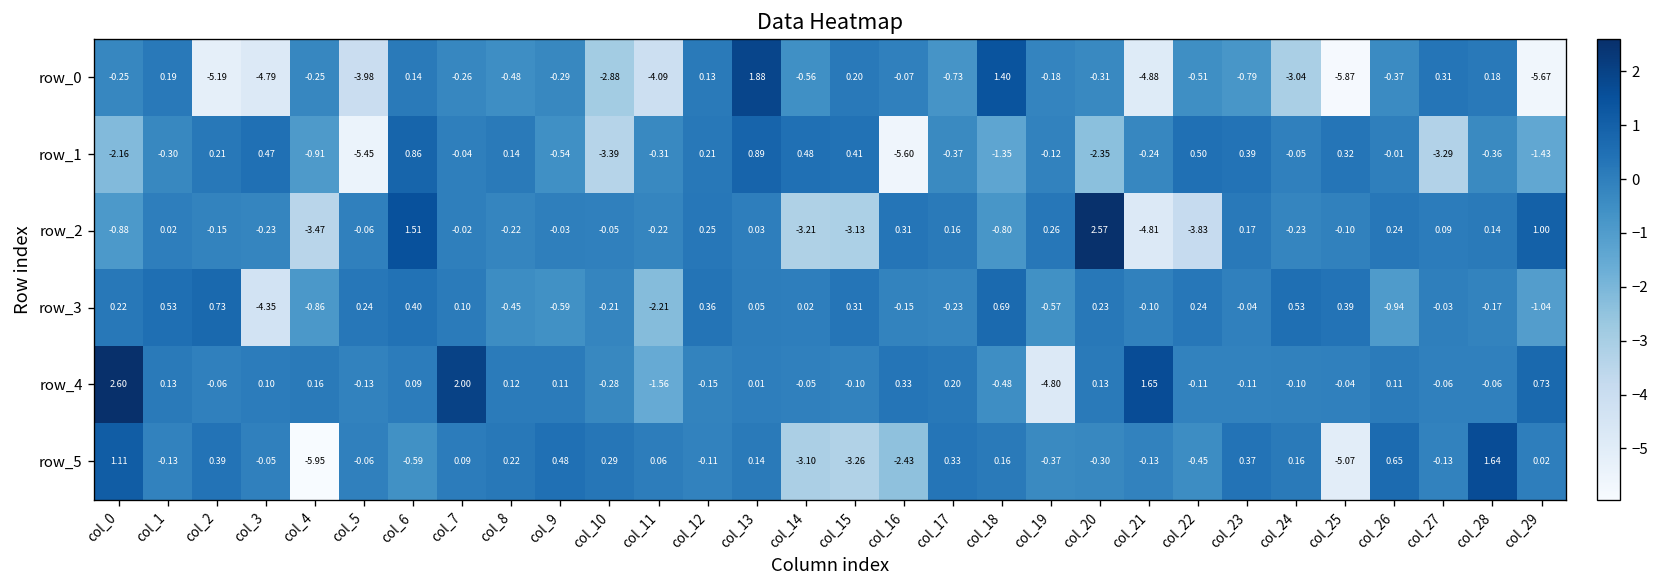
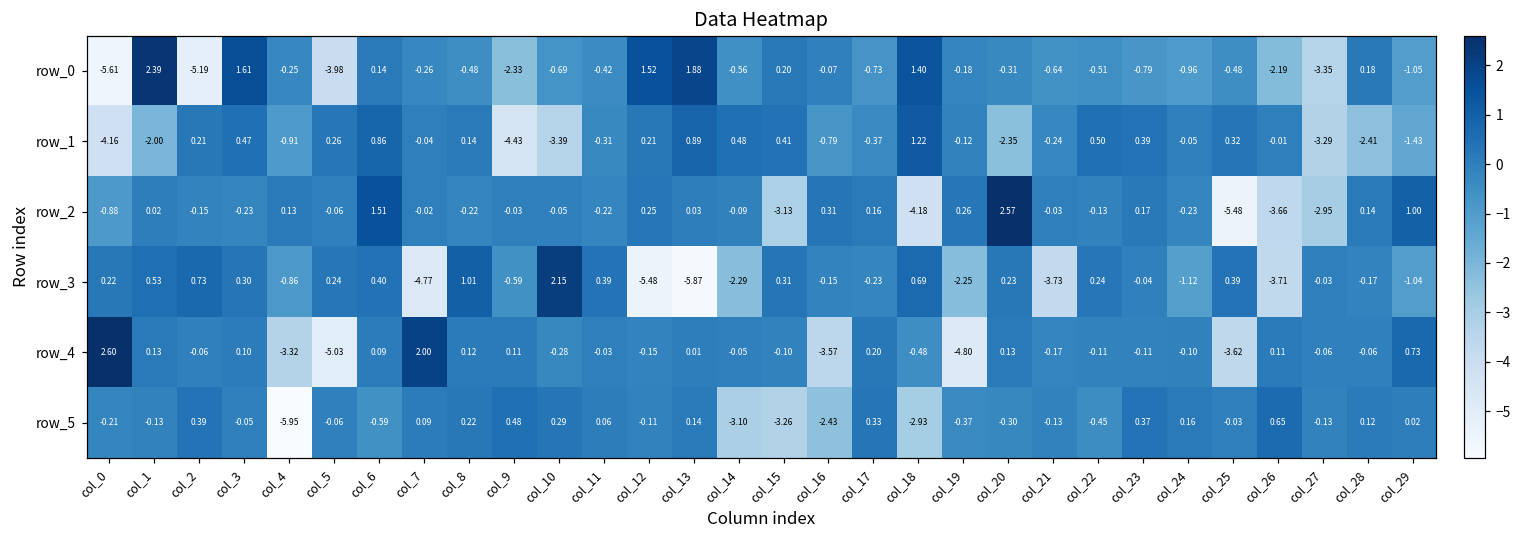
  {
    "row_0": {
-     "col_0": -0.25,
-     "col_1": 0.19,
+     "col_0": -5.61,
+     "col_1": 2.39,
      "col_2": -5.19,
-     "col_3": -4.79,
+     "col_3": 1.61,
      "col_4": -0.25,
      "col_5": -3.98,
      "col_6": 0.14,
      "col_7": -0.26,
      "col_8": -0.48,
-     "col_9": -0.29,
-     "col_10": -2.88,
-     "col_11": -4.09,
-     "col_12": 0.13,
+     "col_9": -2.33,
+     "col_10": -0.69,
+     "col_11": -0.42,
+     "col_12": 1.52,
      "col_13": 1.88,
      "col_14": -0.56,
      "col_15": 0.20,
      "col_16": -0.07,
      "col_17": -0.73,
      "col_18": 1.40,
      "col_19": -0.18,
      "col_20": -0.31,
-     "col_21": -4.88,
+     "col_21": -0.64,
      "col_22": -0.51,
      "col_23": -0.79,
-     "col_24": -3.04,
-     "col_25": -5.87,
-     "col_26": -0.37,
-     "col_27": 0.31,
+     "col_24": -0.96,
+     "col_25": -0.48,
+     "col_26": -2.19,
+     "col_27": -3.35,
      "col_28": 0.18,
-     "col_29": -5.67
+     "col_29": -1.05
    },
    "row_1": {
-     "col_0": -2.16,
-     "col_1": -0.30,
+     "col_0": -4.16,
+     "col_1": -2.00,
      "col_2": 0.21,
      "col_3": 0.47,
      "col_4": -0.91,
-     "col_5": -5.45,
+     "col_5": 0.26,
      "col_6": 0.86,
      "col_7": -0.04,
      "col_8": 0.14,
-     "col_9": -0.54,
+     "col_9": -4.43,
      "col_10": -3.39,
      "col_11": -0.31,
      "col_12": 0.21,
      "col_13": 0.89,
      "col_14": 0.48,
      "col_15": 0.41,
-     "col_16": -5.60,
+     "col_16": -0.79,
      "col_17": -0.37,
-     "col_18": -1.35,
+     "col_18": 1.22,
      "col_19": -0.12,
      "col_20": -2.35,
      "col_21": -0.24,
      "col_22": 0.50,
      "col_23": 0.39,
      "col_24": -0.05,
      "col_25": 0.32,
      "col_26": -0.01,
      "col_27": -3.29,
-     "col_28": -0.36,
+     "col_28": -2.41,
      "col_29": -1.43
    },
    "row_2": {
      "col_0": -0.88,
      "col_1": 0.02,
      "col_2": -0.15,
      "col_3": -0.23,
-     "col_4": -3.47,
+     "col_4": 0.13,
      "col_5": -0.06,
      "col_6": 1.51,
      "col_7": -0.02,
      "col_8": -0.22,
      "col_9": -0.03,
      "col_10": -0.05,
      "col_11": -0.22,
      "col_12": 0.25,
      "col_13": 0.03,
-     "col_14": -3.21,
+     "col_14": -0.09,
      "col_15": -3.13,
      "col_16": 0.31,
      "col_17": 0.16,
-     "col_18": -0.80,
+     "col_18": -4.18,
      "col_19": 0.26,
      "col_20": 2.57,
-     "col_21": -4.81,
-     "col_22": -3.83,
+     "col_21": -0.03,
+     "col_22": -0.13,
      "col_23": 0.17,
      "col_24": -0.23,
-     "col_25": -0.10,
-     "col_26": 0.24,
-     "col_27": 0.09,
+     "col_25": -5.48,
+     "col_26": -3.66,
+     "col_27": -2.95,
      "col_28": 0.14,
      "col_29": 1.00
    },
    "row_3": {
      "col_0": 0.22,
      "col_1": 0.53,
      "col_2": 0.73,
-     "col_3": -4.35,
+     "col_3": 0.30,
      "col_4": -0.86,
      "col_5": 0.24,
      "col_6": 0.40,
-     "col_7": 0.10,
-     "col_8": -0.45,
+     "col_7": -4.77,
+     "col_8": 1.01,
      "col_9": -0.59,
-     "col_10": -0.21,
-     "col_11": -2.21,
-     "col_12": 0.36,
-     "col_13": 0.05,
-     "col_14": 0.02,
+     "col_10": 2.15,
+     "col_11": 0.39,
+     "col_12": -5.48,
+     "col_13": -5.87,
+     "col_14": -2.29,
      "col_15": 0.31,
      "col_16": -0.15,
      "col_17": -0.23,
      "col_18": 0.69,
-     "col_19": -0.57,
+     "col_19": -2.25,
      "col_20": 0.23,
-     "col_21": -0.10,
+     "col_21": -3.73,
      "col_22": 0.24,
      "col_23": -0.04,
-     "col_24": 0.53,
+     "col_24": -1.12,
      "col_25": 0.39,
-     "col_26": -0.94,
+     "col_26": -3.71,
      "col_27": -0.03,
      "col_28": -0.17,
      "col_29": -1.04
    },
    "row_4": {
      "col_0": 2.60,
      "col_1": 0.13,
      "col_2": -0.06,
      "col_3": 0.10,
-     "col_4": 0.16,
-     "col_5": -0.13,
+     "col_4": -3.32,
+     "col_5": -5.03,
      "col_6": 0.09,
      "col_7": 2.00,
      "col_8": 0.12,
      "col_9": 0.11,
      "col_10": -0.28,
-     "col_11": -1.56,
+     "col_11": -0.03,
      "col_12": -0.15,
      "col_13": 0.01,
      "col_14": -0.05,
      "col_15": -0.10,
-     "col_16": 0.33,
+     "col_16": -3.57,
      "col_17": 0.20,
      "col_18": -0.48,
      "col_19": -4.80,
      "col_20": 0.13,
-     "col_21": 1.65,
+     "col_21": -0.17,
      "col_22": -0.11,
      "col_23": -0.11,
      "col_24": -0.10,
-     "col_25": -0.04,
+     "col_25": -3.62,
      "col_26": 0.11,
      "col_27": -0.06,
      "col_28": -0.06,
      "col_29": 0.73
    },
    "row_5": {
-     "col_0": 1.11,
+     "col_0": -0.21,
      "col_1": -0.13,
      "col_2": 0.39,
      "col_3": -0.05,
      "col_4": -5.95,
      "col_5": -0.06,
      "col_6": -0.59,
      "col_7": 0.09,
      "col_8": 0.22,
      "col_9": 0.48,
      "col_10": 0.29,
      "col_11": 0.06,
      "col_12": -0.11,
      "col_13": 0.14,
      "col_14": -3.10,
      "col_15": -3.26,
      "col_16": -2.43,
      "col_17": 0.33,
-     "col_18": 0.16,
+     "col_18": -2.93,
      "col_19": -0.37,
      "col_20": -0.30,
      "col_21": -0.13,
      "col_22": -0.45,
      "col_23": 0.37,
      "col_24": 0.16,
-     "col_25": -5.07,
+     "col_25": -0.03,
      "col_26": 0.65,
      "col_27": -0.13,
-     "col_28": 1.64,
+     "col_28": 0.12,
      "col_29": 0.02
    }
  }
